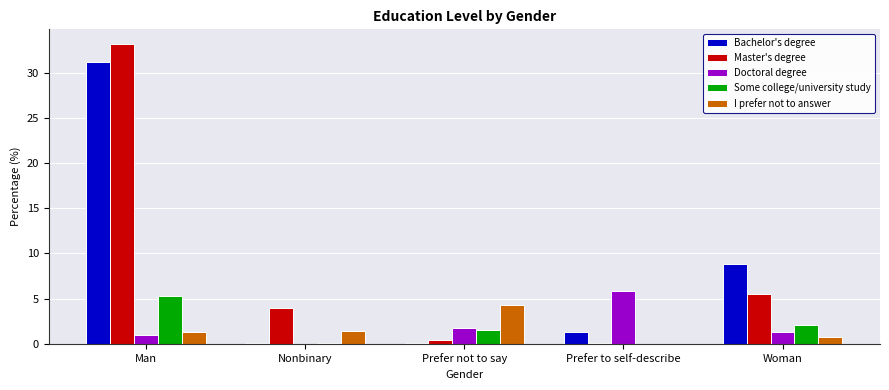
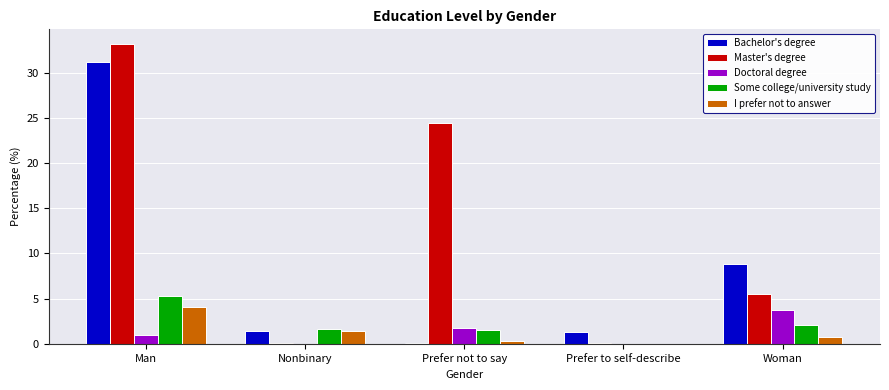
  {
    "Bachelor's degree": {
      "Man": 31,
-     "Nonbinary": 0,
+     "Nonbinary": 1,
      "Prefer to self-describe": 1,
      "Woman": 9
    },
    "Master's degree": {
      "Man": 33,
-     "Nonbinary": 4,
-     "Prefer not to say": 0,
+     "Nonbinary": 0,
+     "Prefer not to say": 24,
      "Woman": 6
    },
    "Doctoral degree": {
      "Man": 1,
      "Nonbinary": 0,
      "Prefer not to say": 2,
-     "Prefer to self-describe": 6,
-     "Woman": 1
+     "Prefer to self-describe": 0,
+     "Woman": 4
    },
    "Some college/university study": {
      "Man": 5,
-     "Nonbinary": 0,
+     "Nonbinary": 2,
      "Prefer not to say": 2,
      "Prefer to self-describe": 0,
      "Woman": 2
    },
    "I prefer not to answer": {
-     "Man": 1,
+     "Man": 4,
      "Nonbinary": 1,
-     "Prefer not to say": 4,
+     "Prefer not to say": 0,
      "Prefer to self-describe": 0,
      "Woman": 1
    }
  }
